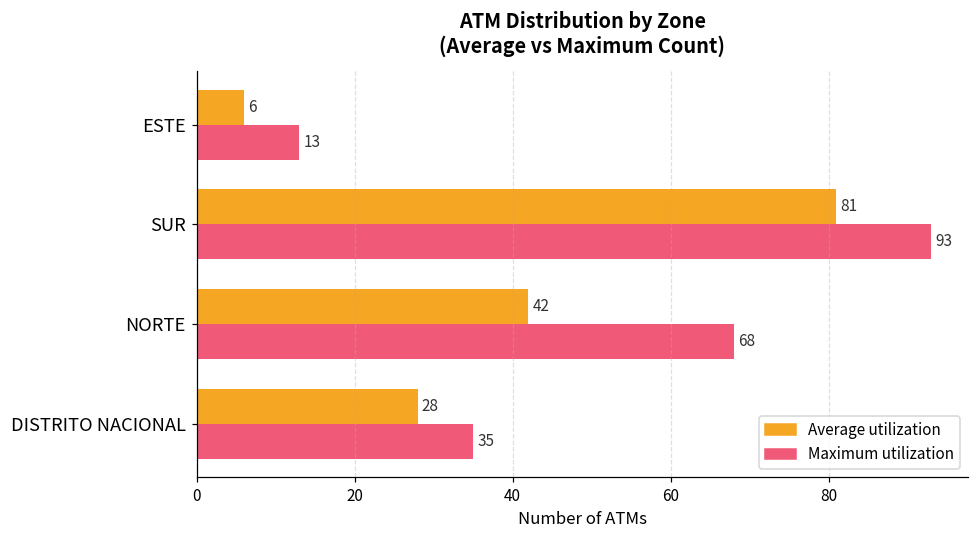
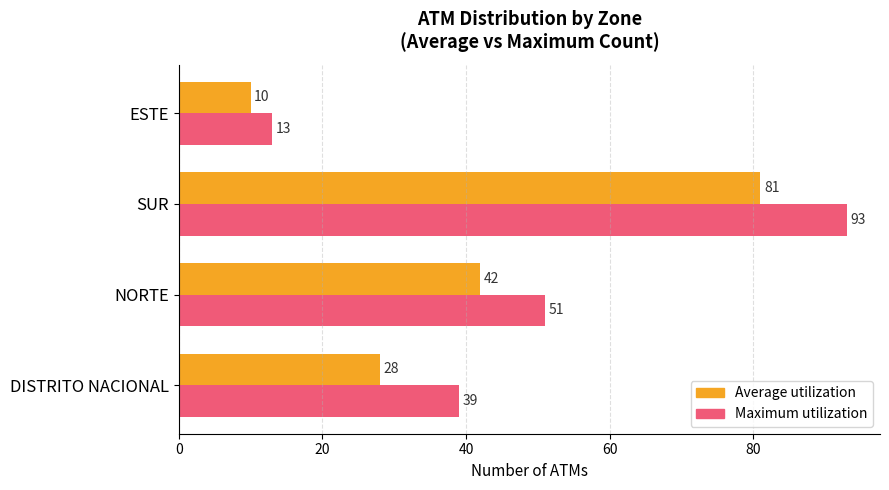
  {
    "Average utilization": {
-     "ESTE": 6,
+     "ESTE": 10,
      "SUR": 81,
      "NORTE": 42,
      "DISTRITO NACIONAL": 28
    },
    "Maximum utilization": {
      "ESTE": 13,
      "SUR": 93,
-     "NORTE": 68,
-     "DISTRITO NACIONAL": 35
+     "NORTE": 51,
+     "DISTRITO NACIONAL": 39
    }
  }
